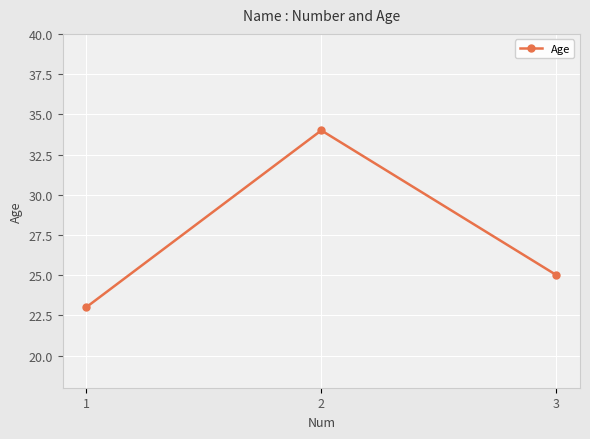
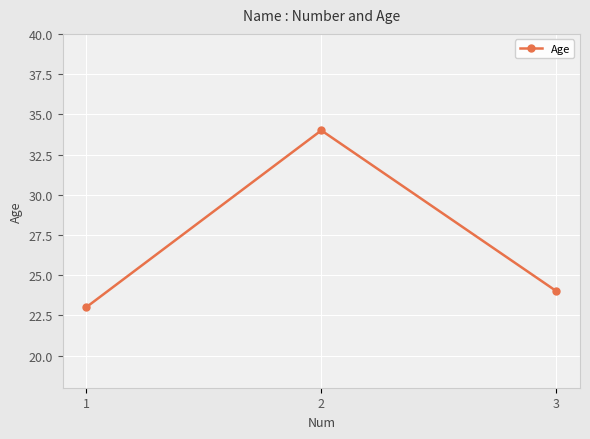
  {
    "1": 23,
    "2": 34,
-   "3": 25
+   "3": 24
  }
